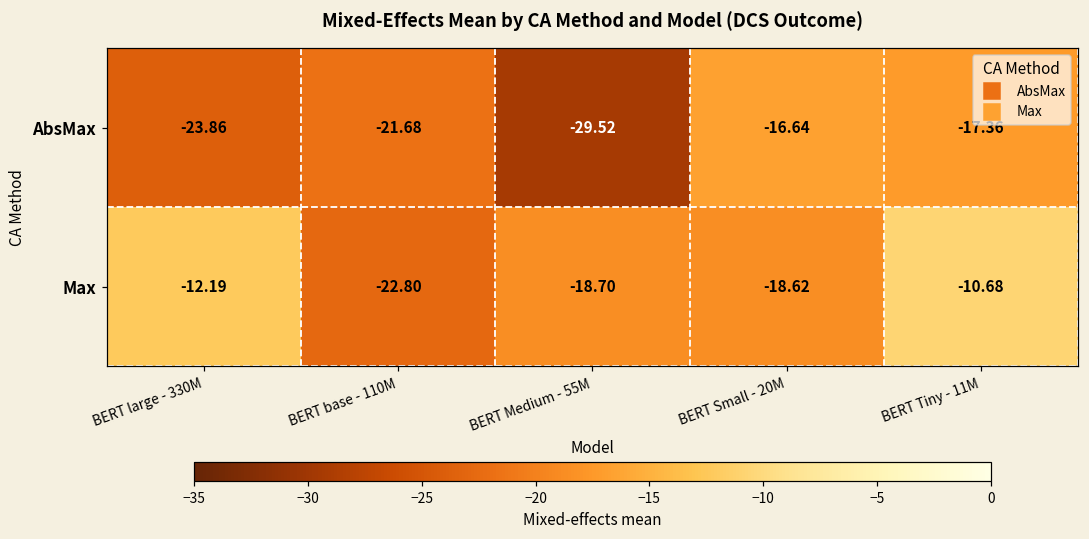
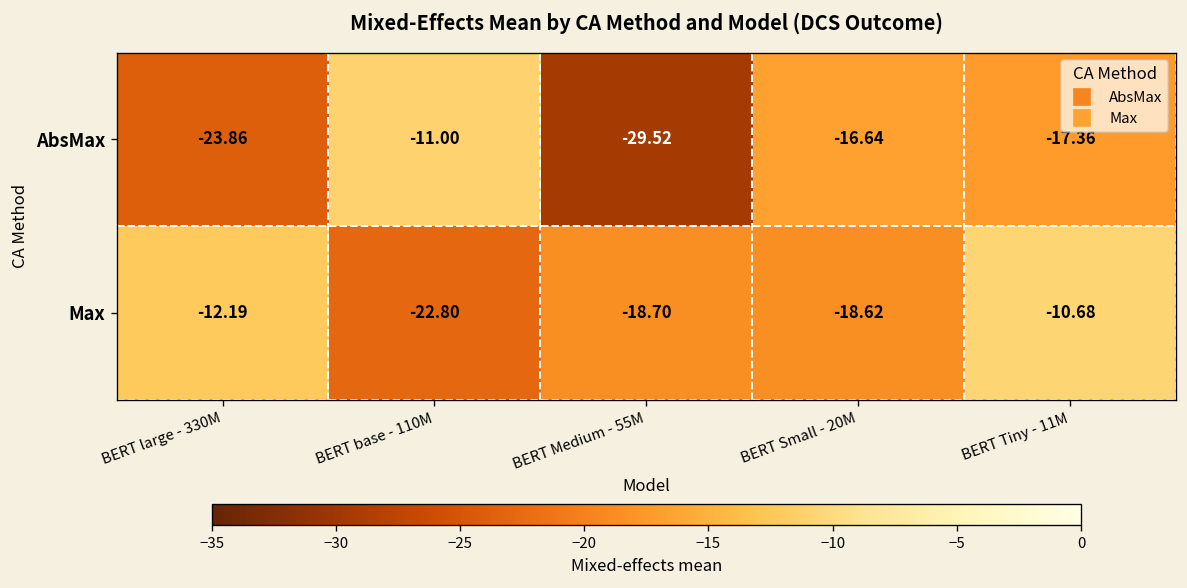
  {
    "AbsMax": {
      "BERT large - 330M": -23.86,
-     "BERT base - 110M": -21.68,
+     "BERT base - 110M": -11.00,
      "BERT Medium - 55M": -29.52,
      "BERT Small - 20M": -16.64
    },
    "Max": {
      "BERT large - 330M": -12.19,
      "BERT base - 110M": -22.80,
      "BERT Medium - 55M": -18.70,
      "BERT Small - 20M": -18.62,
      "BERT Tiny - 11M": -10.68
    }
  }
